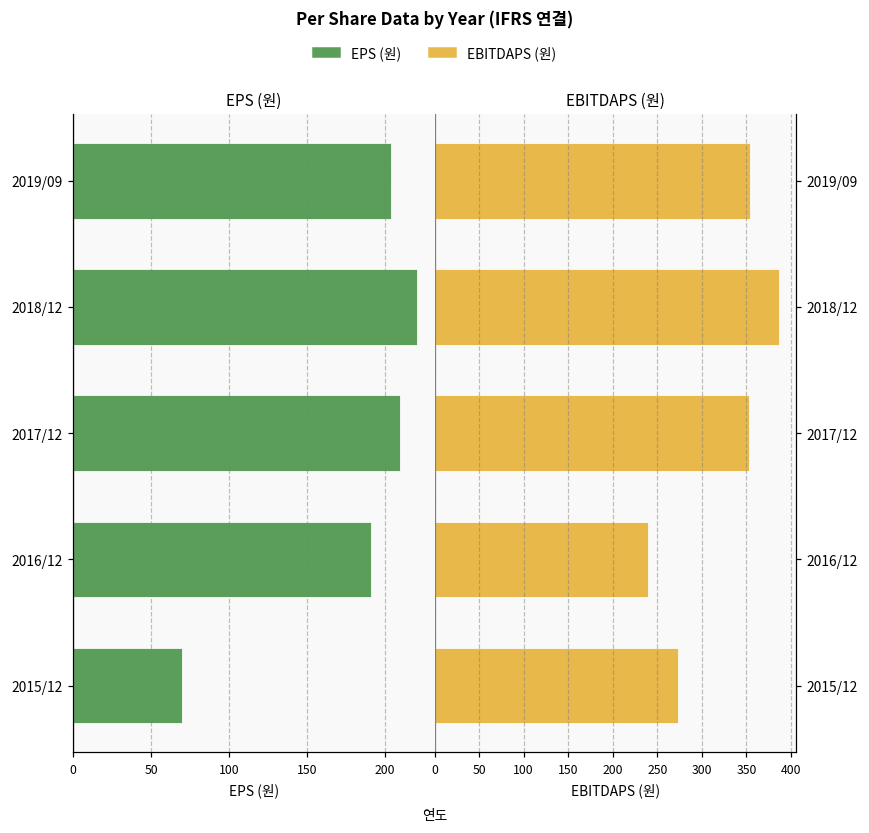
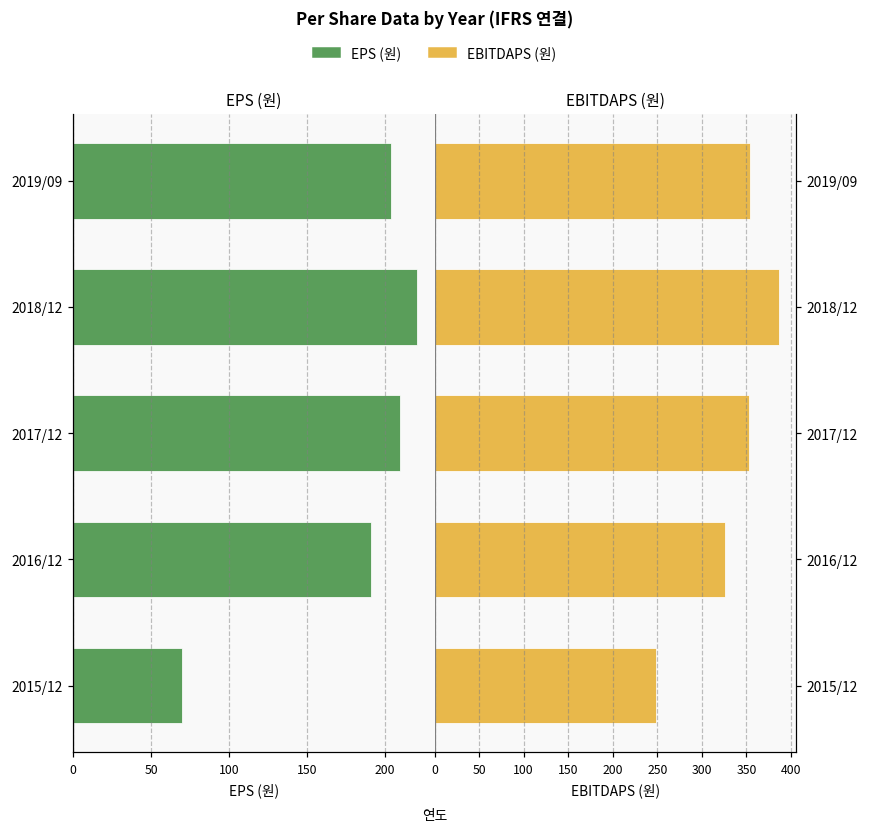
  {
    "EBITDAPS (원)": {
      "2019/09": 350,
      "2018/12": 390,
      "2017/12": 350,
-     "2016/12": 240,
-     "2015/12": 270
+     "2016/12": 330,
+     "2015/12": 250
    }
  }
